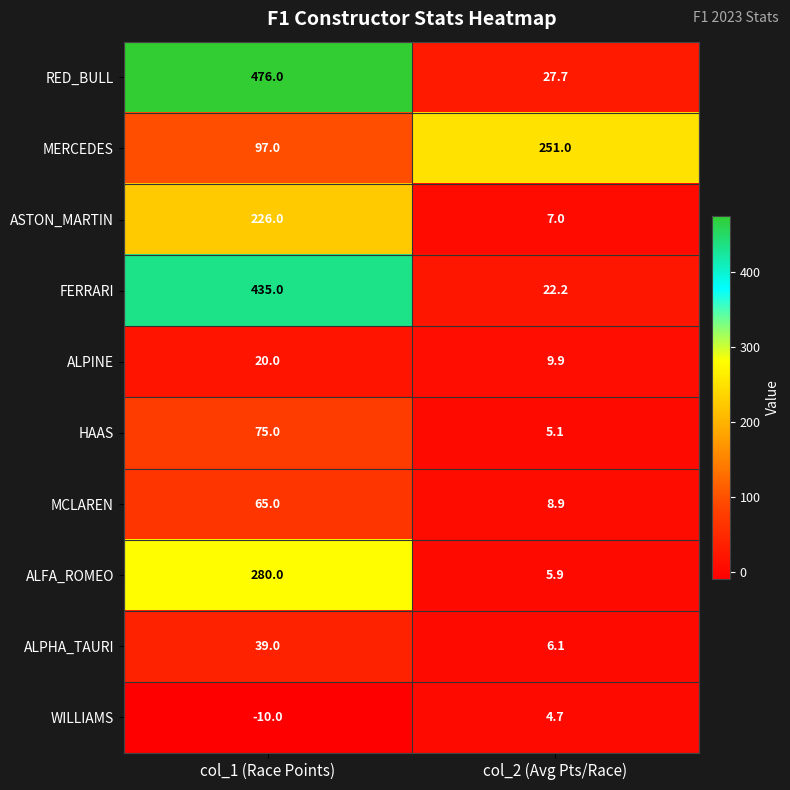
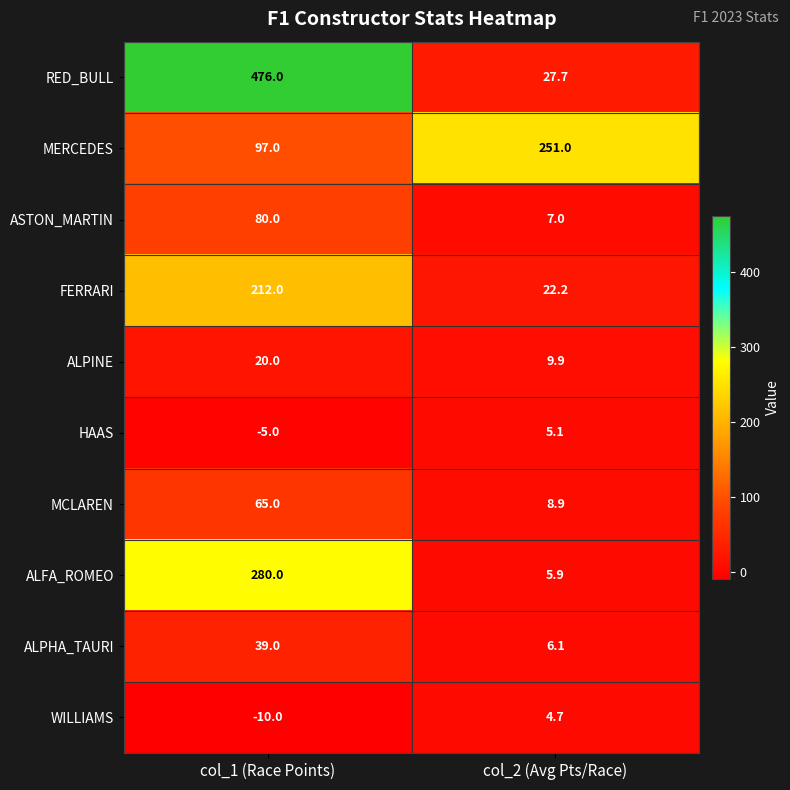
  {
    "RED_BULL": {
      "col_1 (Race Points)": 476.0,
      "col_2 (Avg Pts/Race)": 27.7
    },
    "MERCEDES": {
      "col_1 (Race Points)": 97.0,
      "col_2 (Avg Pts/Race)": 251.0
    },
    "ASTON_MARTIN": {
-     "col_1 (Race Points)": 226.0,
+     "col_1 (Race Points)": 80.0,
      "col_2 (Avg Pts/Race)": 7.0
    },
    "FERRARI": {
-     "col_1 (Race Points)": 435.0,
+     "col_1 (Race Points)": 212.0,
      "col_2 (Avg Pts/Race)": 22.2
    },
    "ALPINE": {
      "col_1 (Race Points)": 20.0,
      "col_2 (Avg Pts/Race)": 9.9
    },
    "HAAS": {
-     "col_1 (Race Points)": 75.0,
+     "col_1 (Race Points)": -5.0,
      "col_2 (Avg Pts/Race)": 5.1
    },
    "MCLAREN": {
      "col_1 (Race Points)": 65.0,
      "col_2 (Avg Pts/Race)": 8.9
    },
    "ALFA_ROMEO": {
      "col_1 (Race Points)": 280.0,
      "col_2 (Avg Pts/Race)": 5.9
    },
    "ALPHA_TAURI": {
      "col_1 (Race Points)": 39.0,
      "col_2 (Avg Pts/Race)": 6.1
    },
    "WILLIAMS": {
      "col_1 (Race Points)": -10.0,
      "col_2 (Avg Pts/Race)": 4.7
    }
  }
